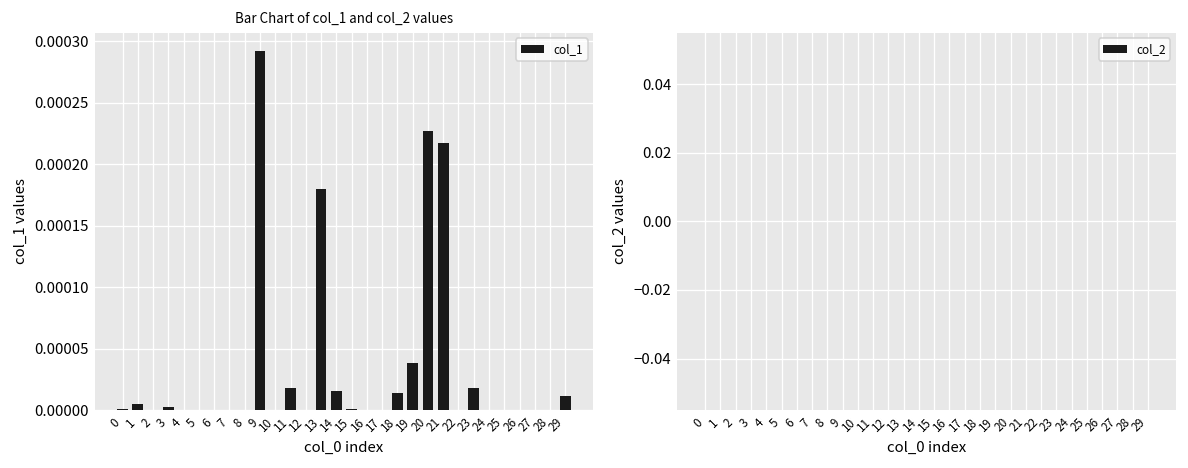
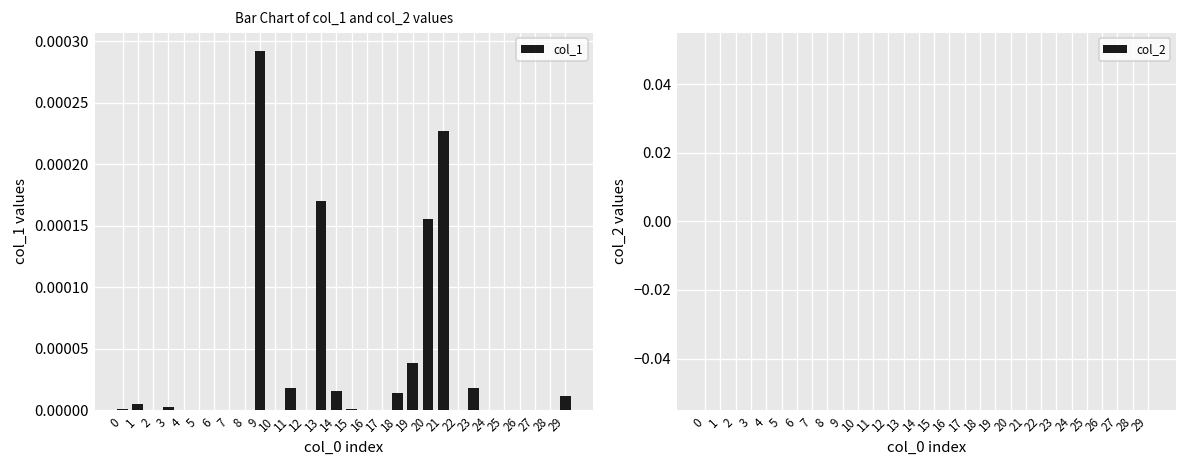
  {
    "Bar Chart of col_1 and col_2 values": {
      "1": 0.000005,
      "2": 0.000000,
      "3": 0.000003,
      "4": 0.000000,
      "5": 0.000000,
      "6": 0.000000,
      "7": 0.000000,
      "8": 0.000000,
      "9": 0.000292,
      "10": 0.000000,
      "11": 0.000018,
      "12": 0.000000,
-     "13": 0.000179,
+     "13": 0.000170,
      "14": 0.000015,
      "16": 0.000000,
      "17": 0.000000,
      "18": 0.000014,
      "19": 0.000038,
-     "20": 0.000227,
-     "21": 0.000217,
+     "20": 0.000155,
+     "21": 0.000227,
      "22": 0.000000,
      "23": 0.000018,
      "24": 0.000000,
      "25": 0.000000,
      "26": 0.000000,
      "27": 0.000000,
      "28": 0.000000,
      "29": 0.000011
    }
  }
